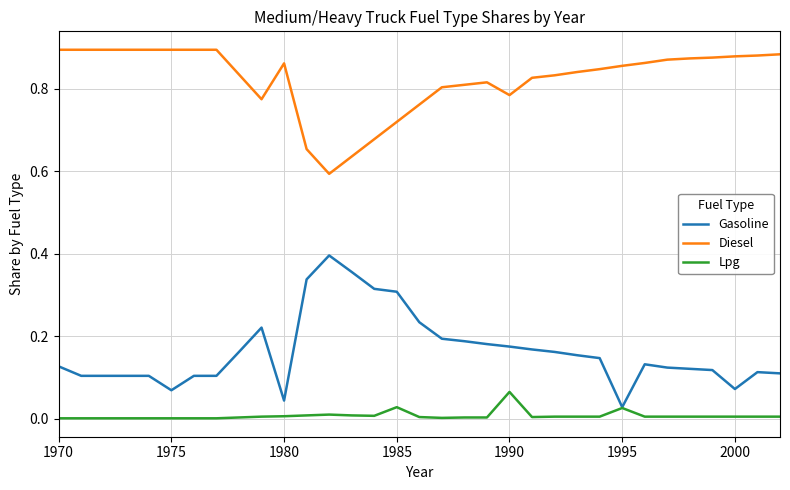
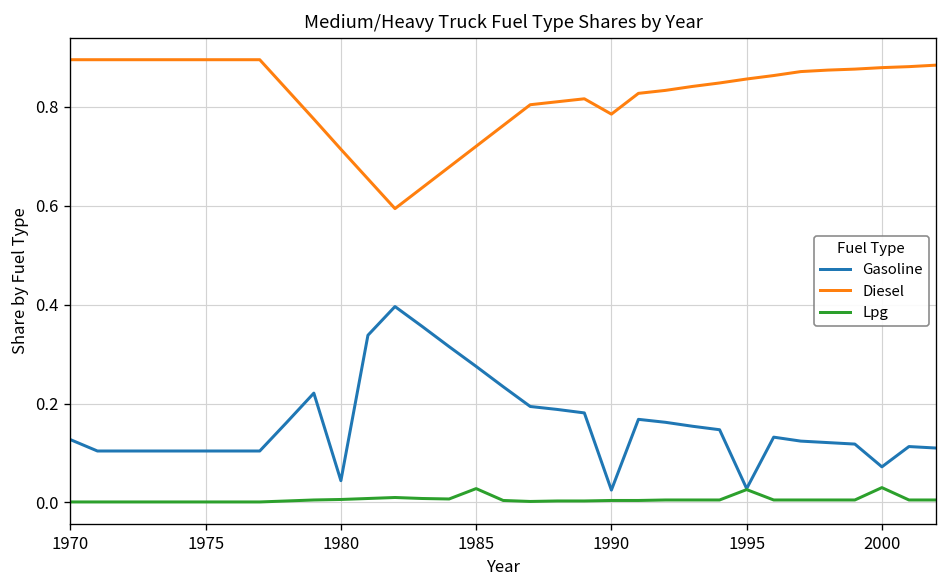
  {
    "Gasoline": {
      "1970": 0.13,
-     "1975": 0.07,
+     "1975": 0.10,
      "1980": 0.04,
-     "1985": 0.31,
-     "1990": 0.18,
+     "1985": 0.28,
+     "1990": 0.03,
      "2000": 0.07
    },
    "Diesel": {
      "1970": 0.90,
      "1975": 0.90,
-     "1980": 0.86,
+     "1980": 0.71,
      "1985": 0.72,
      "1990": 0.79,
      "1995": 0.86,
      "2000": 0.88
    },
    "Lpg": {
      "1970": 0.00,
      "1975": 0.00,
      "1980": 0.01,
      "1985": 0.03,
-     "1990": 0.07,
-     "2000": 0.01
+     "1990": 0.00,
+     "2000": 0.03
    }
  }
